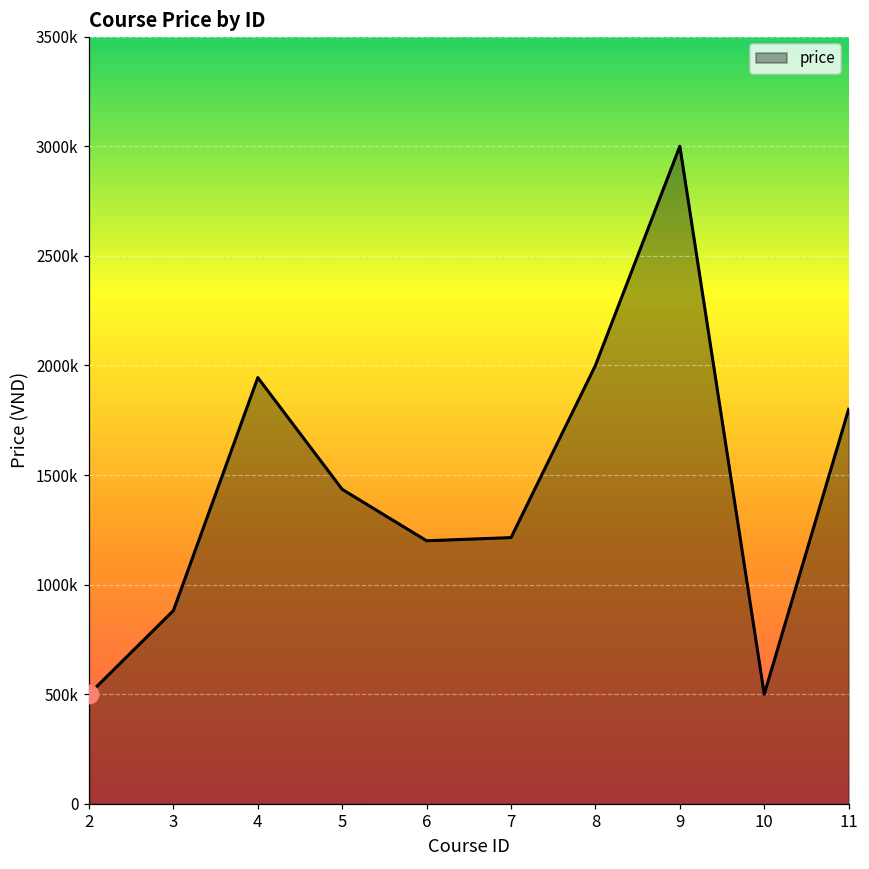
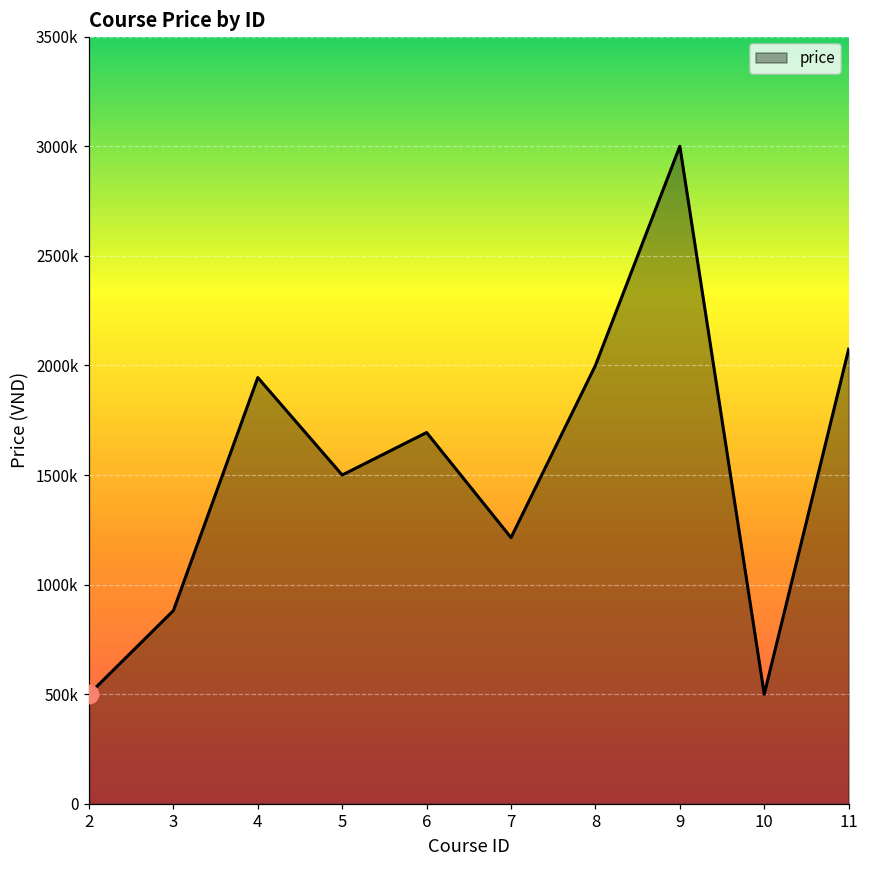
  {
    "price": {
      "3": 880000,
      "4": 1940000,
-     "5": 1430000,
-     "6": 1200000,
+     "5": 1500000,
+     "6": 1690000,
      "7": 1210000,
      "8": 2000000,
      "9": 3000000,
      "10": 500000,
-     "11": 1800000
+     "11": 2070000
    }
  }
